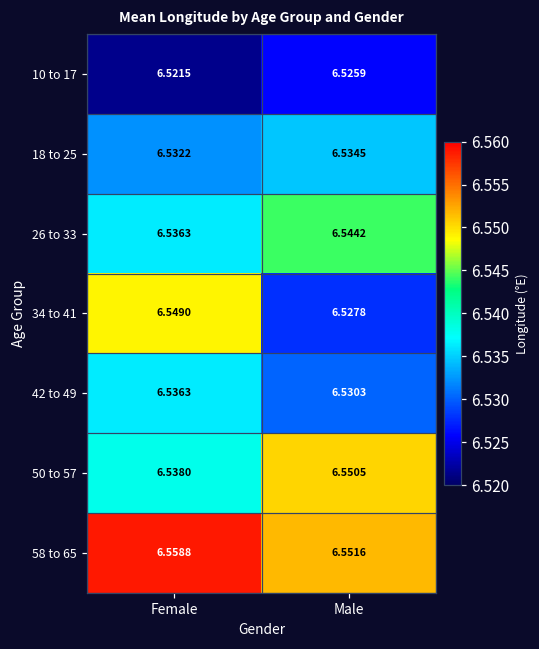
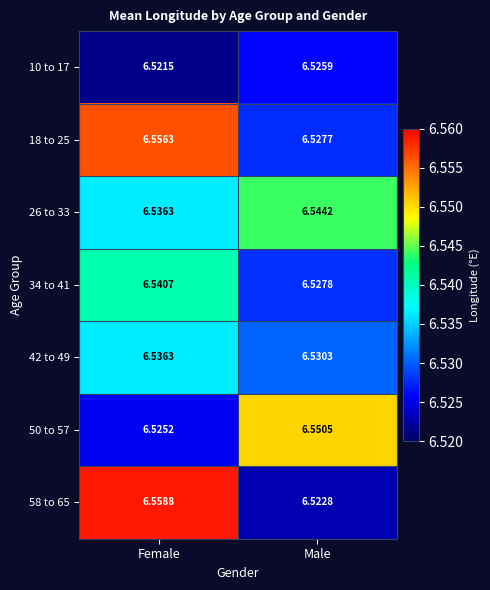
  {
    "10 to 17": {
      "Female": 6.5215,
      "Male": 6.5259
    },
    "18 to 25": {
-     "Female": 6.5322,
-     "Male": 6.5345
+     "Female": 6.5563,
+     "Male": 6.5277
    },
    "26 to 33": {
      "Female": 6.5363,
      "Male": 6.5442
    },
    "34 to 41": {
-     "Female": 6.5490,
+     "Female": 6.5407,
      "Male": 6.5278
    },
    "42 to 49": {
      "Female": 6.5363,
      "Male": 6.5303
    },
    "50 to 57": {
-     "Female": 6.5380,
+     "Female": 6.5252,
      "Male": 6.5505
    },
    "58 to 65": {
      "Female": 6.5588,
-     "Male": 6.5516
+     "Male": 6.5228
    }
  }
